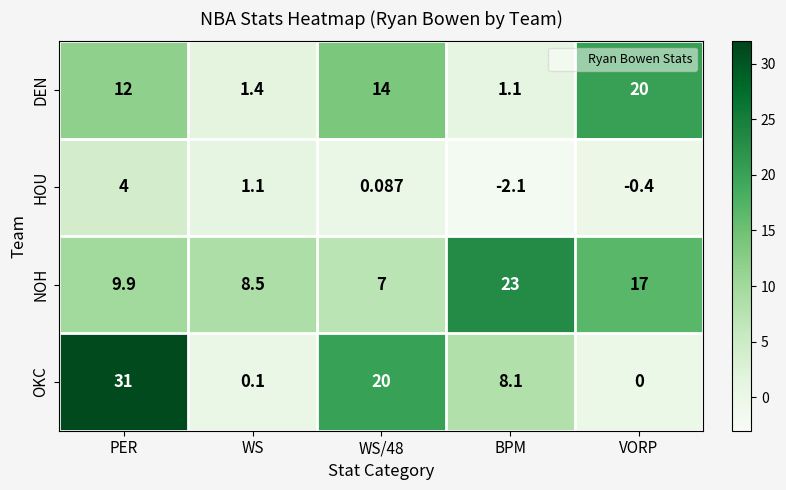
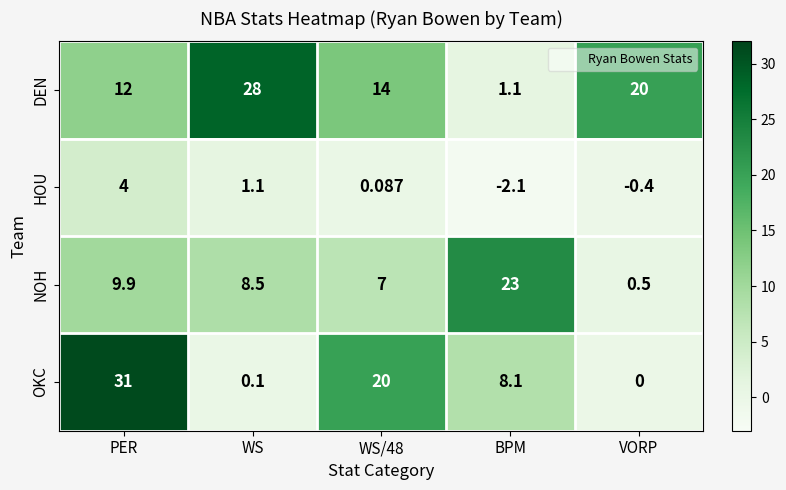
  {
    "DEN": {
      "PER": 12,
-     "WS": 1.4,
+     "WS": 28,
      "WS/48": 14,
      "BPM": 1.1,
      "VORP": 20
    },
    "HOU": {
      "PER": 4,
      "WS": 1.1,
      "WS/48": 0.087,
      "BPM": -2.1,
      "VORP": -0.4
    },
    "NOH": {
      "PER": 9.9,
      "WS": 8.5,
      "WS/48": 7,
      "BPM": 23,
-     "VORP": 17
+     "VORP": 0.5
    },
    "OKC": {
      "PER": 31,
      "WS": 0.1,
      "WS/48": 20,
      "BPM": 8.1,
      "VORP": 0
    }
  }
